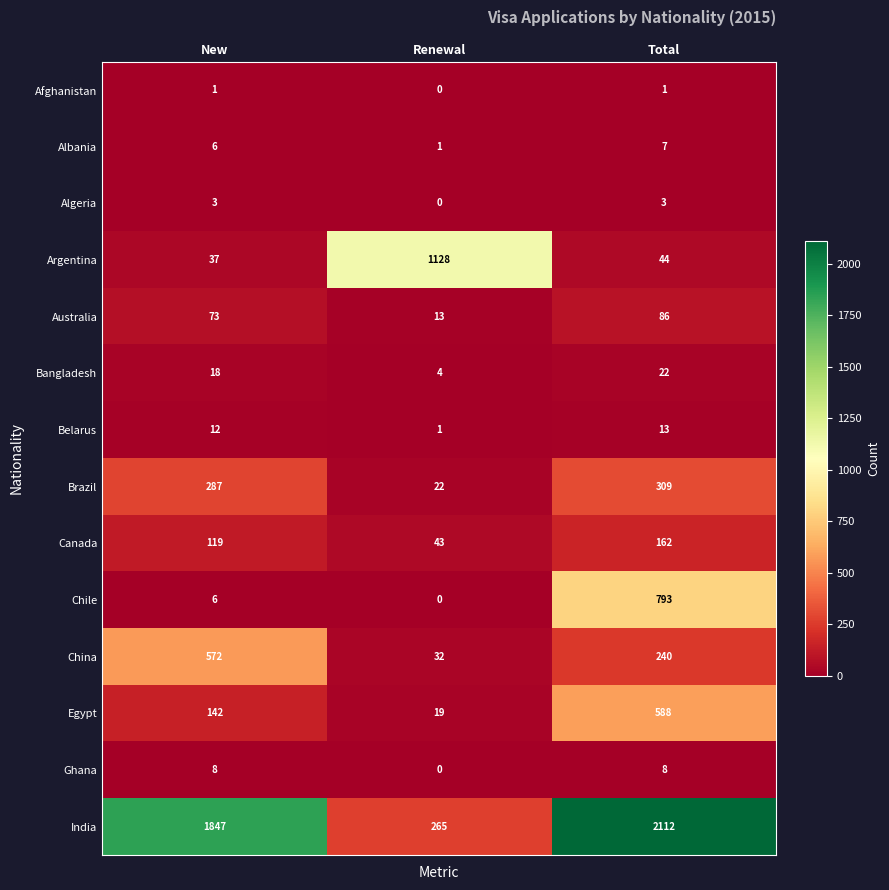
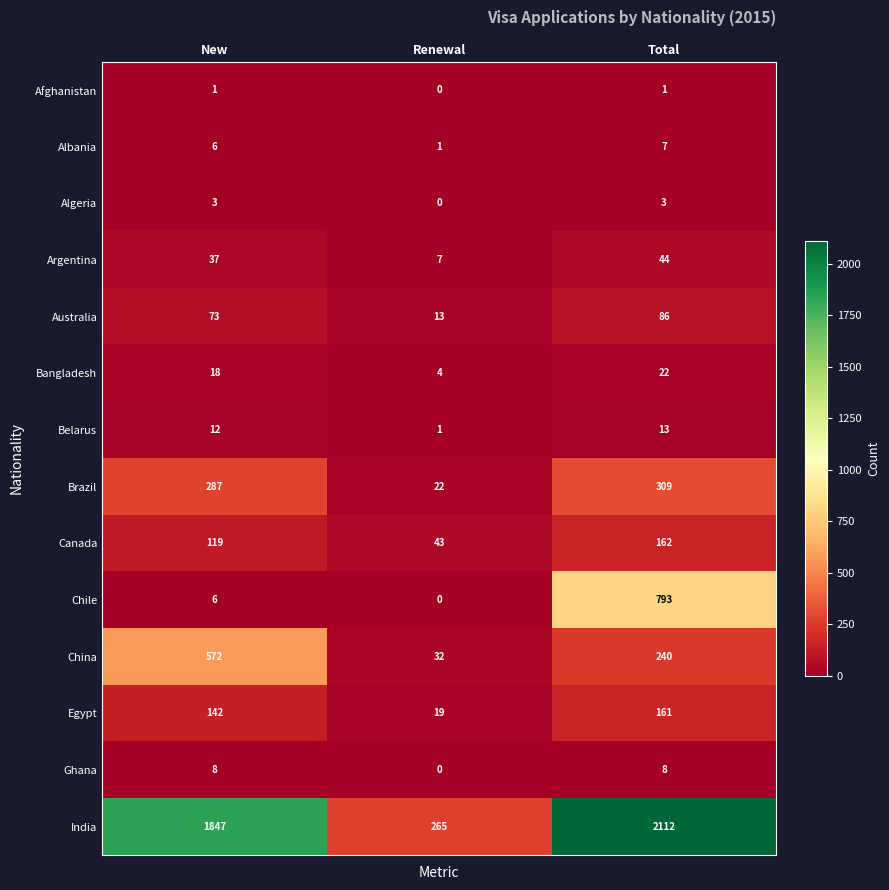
  {
    "Afghanistan": {
      "New": 1,
      "Renewal": 0,
      "Total": 1
    },
    "Albania": {
      "New": 6,
      "Renewal": 1,
      "Total": 7
    },
    "Algeria": {
      "New": 3,
      "Renewal": 0,
      "Total": 3
    },
    "Argentina": {
      "New": 37,
-     "Renewal": 1128,
+     "Renewal": 7,
      "Total": 44
    },
    "Australia": {
      "New": 73,
      "Renewal": 13,
      "Total": 86
    },
    "Bangladesh": {
      "New": 18,
      "Renewal": 4,
      "Total": 22
    },
    "Belarus": {
      "New": 12,
      "Renewal": 1,
      "Total": 13
    },
    "Brazil": {
      "New": 287,
      "Renewal": 22,
      "Total": 309
    },
    "Canada": {
      "New": 119,
      "Renewal": 43,
      "Total": 162
    },
    "Chile": {
      "New": 6,
      "Renewal": 0,
      "Total": 793
    },
    "China": {
      "New": 572,
      "Renewal": 32,
      "Total": 240
    },
    "Egypt": {
      "New": 142,
      "Renewal": 19,
-     "Total": 588
+     "Total": 161
    },
    "Ghana": {
      "New": 8,
      "Renewal": 0,
      "Total": 8
    },
    "India": {
      "New": 1847,
      "Renewal": 265,
      "Total": 2112
    }
  }
